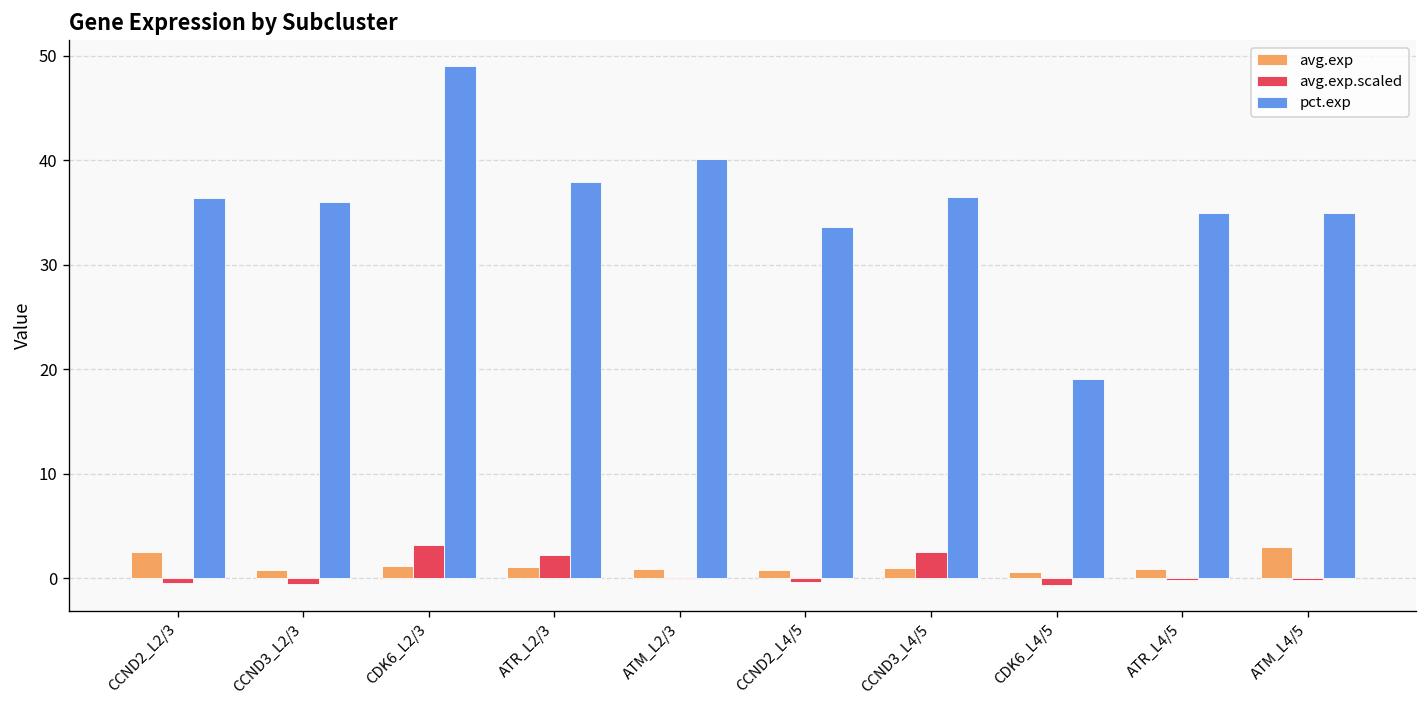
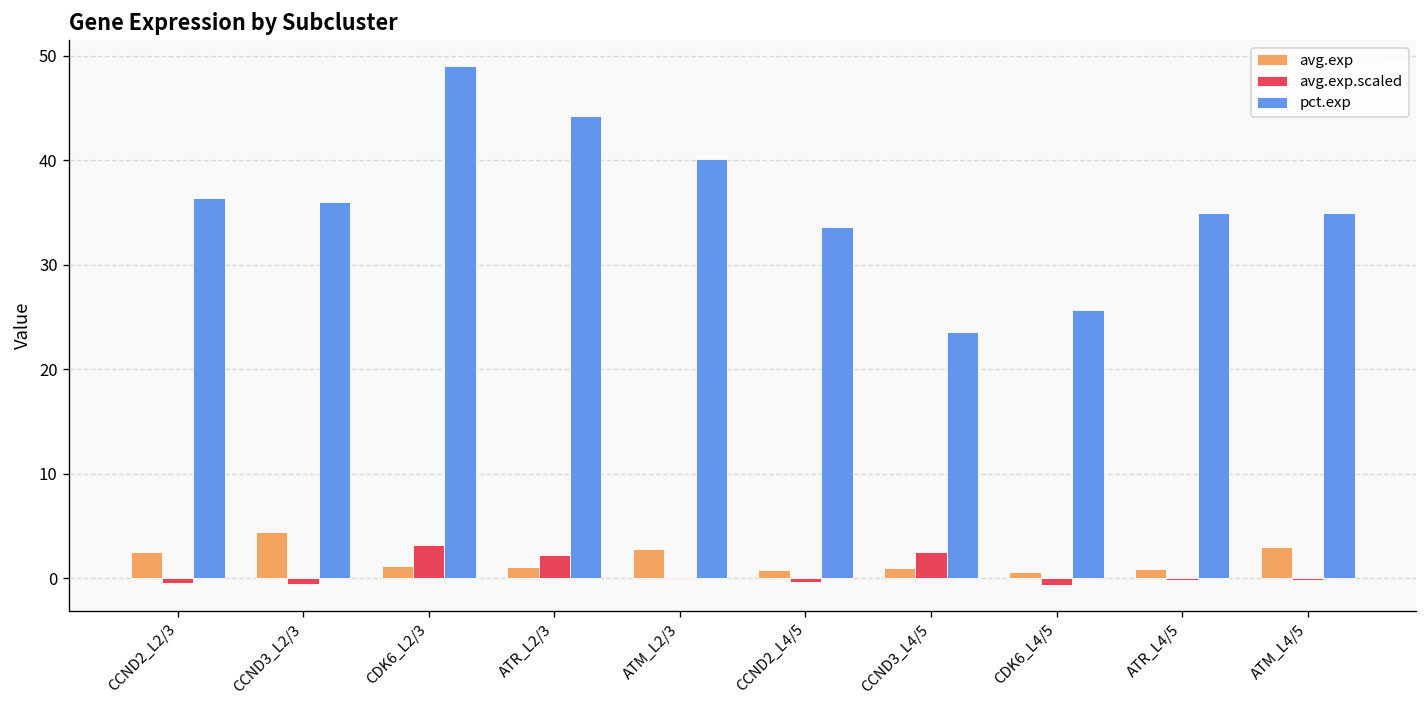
  {
    "avg.exp": {
      "CCND2_L2/3": 2,
-     "CCND3_L2/3": 1,
+     "CCND3_L2/3": 4,
      "CDK6_L2/3": 1,
      "ATR_L2/3": 1,
-     "ATM_L2/3": 1,
+     "ATM_L2/3": 3,
      "CCND2_L4/5": 1,
      "CCND3_L4/5": 1,
      "CDK6_L4/5": 1,
      "ATR_L4/5": 1,
      "ATM_L4/5": 3
    },
    "avg.exp.scaled": {
      "CCND2_L2/3": 0,
      "CCND3_L2/3": -1,
      "CDK6_L2/3": 3,
      "ATR_L2/3": 2,
      "CCND2_L4/5": 0,
      "CCND3_L4/5": 2,
      "CDK6_L4/5": -1
    },
    "pct.exp": {
      "CCND2_L2/3": 36,
      "CCND3_L2/3": 36,
      "CDK6_L2/3": 49,
-     "ATR_L2/3": 38,
+     "ATR_L2/3": 44,
      "ATM_L2/3": 40,
      "CCND2_L4/5": 34,
-     "CCND3_L4/5": 36,
-     "CDK6_L4/5": 19,
+     "CCND3_L4/5": 24,
+     "CDK6_L4/5": 26,
      "ATR_L4/5": 35,
      "ATM_L4/5": 35
    }
  }
